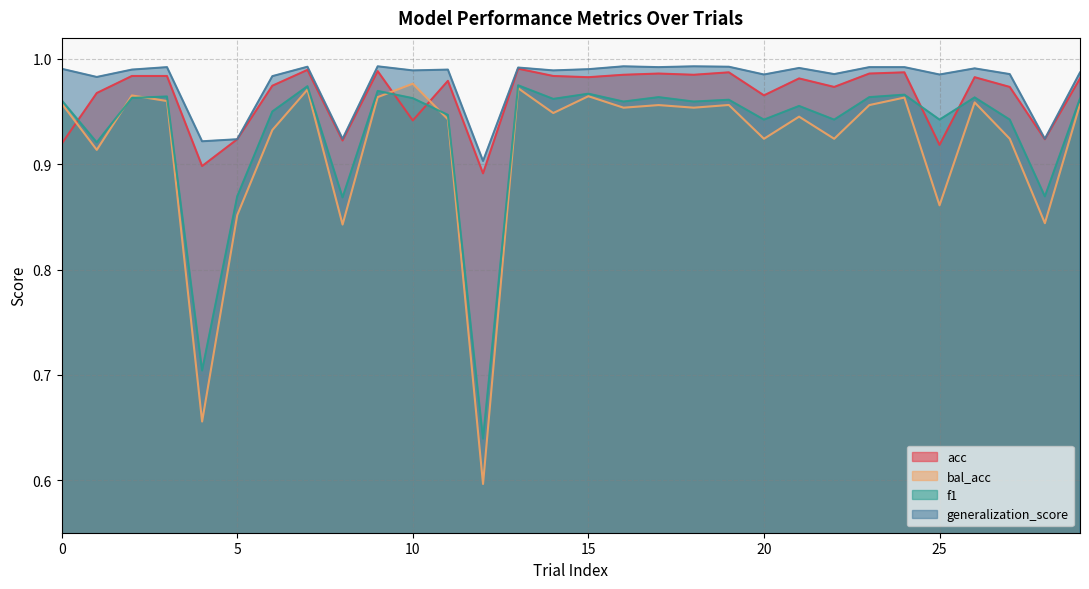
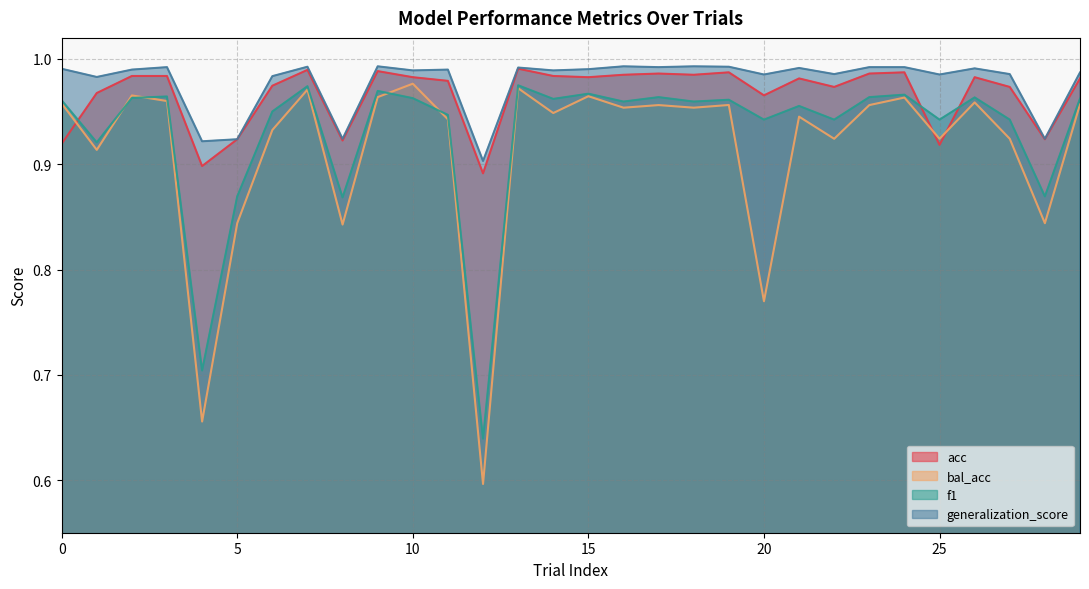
  {
    "acc": {
      "0": 0.919,
-     "10": 0.942,
+     "10": 0.983,
      "15": 0.983,
      "20": 0.965,
      "25": 0.918
    },
    "bal_acc": {
      "0": 0.958,
-     "5": 0.852,
+     "5": 0.844,
      "10": 0.976,
-     "20": 0.924,
-     "25": 0.861
+     "20": 0.770,
+     "25": 0.924
    }
  }
